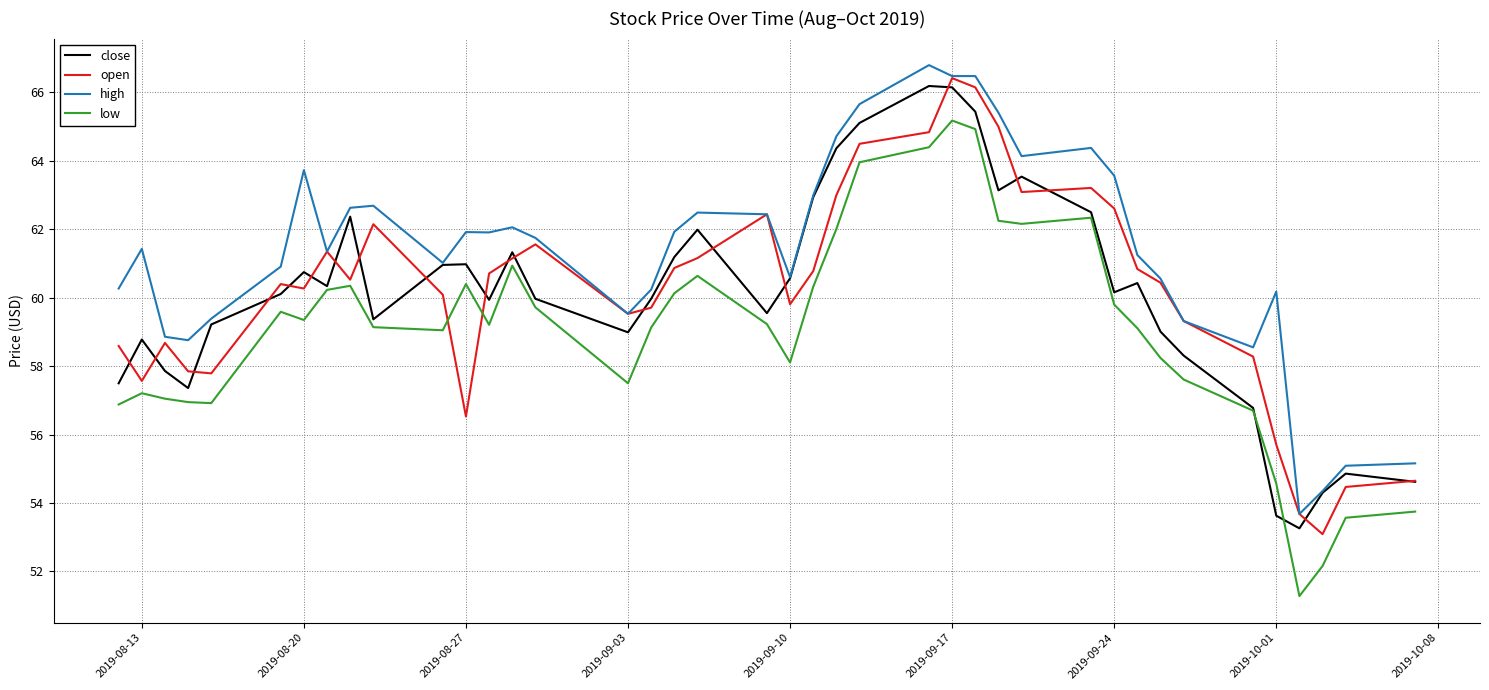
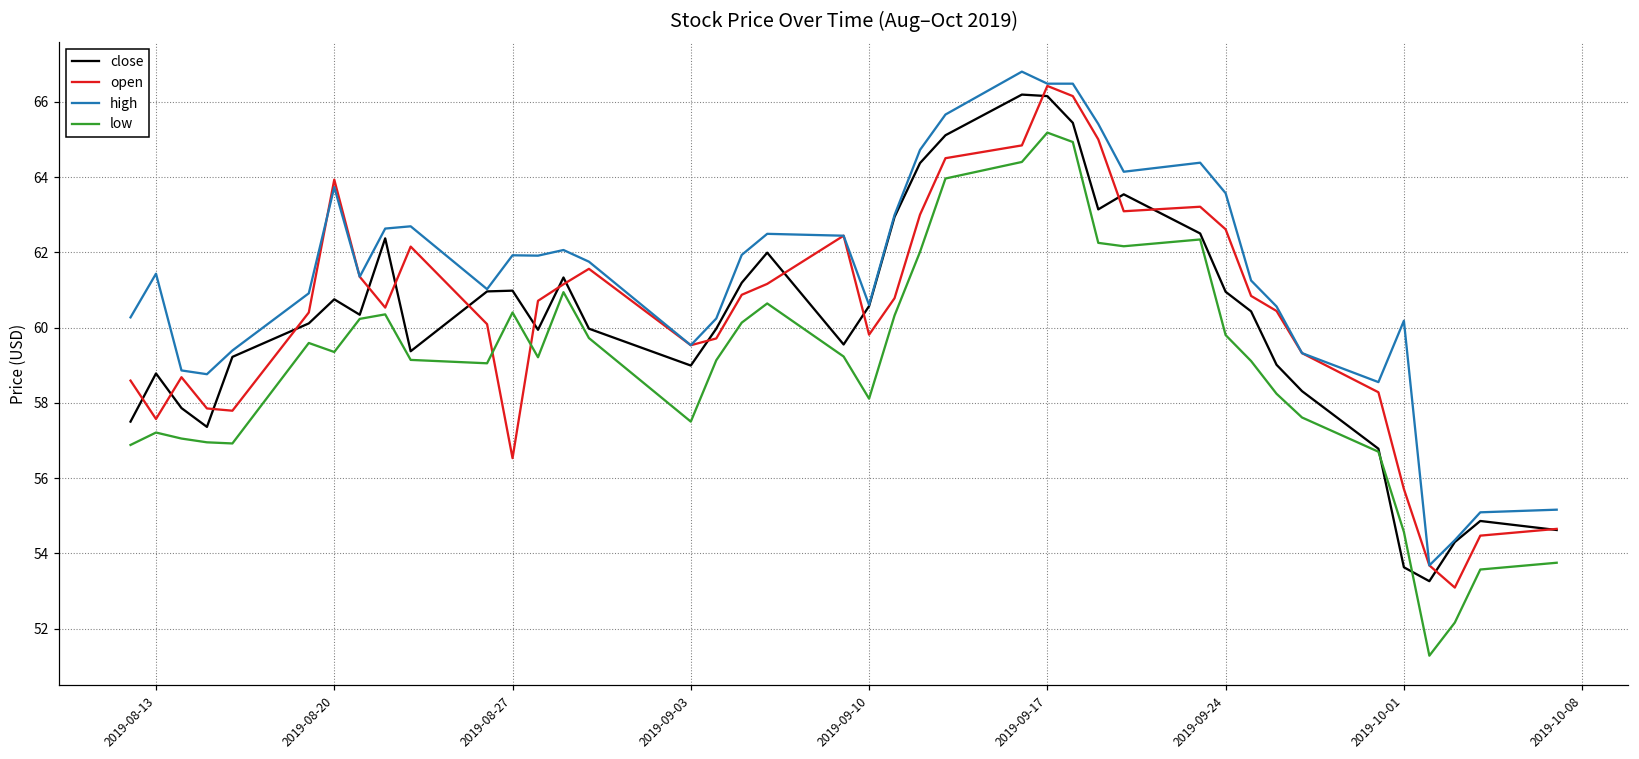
  {
    "close": {
      "2019-08-13": 58.8,
      "2019-08-20": 60.8,
      "2019-08-27": 61.0,
      "2019-09-03": 59.0,
      "2019-09-17": 66.2,
-     "2019-09-24": 60.2,
+     "2019-09-24": 61.0,
      "2019-10-01": 53.6
    },
    "open": {
      "2019-08-13": 57.6,
-     "2019-08-20": 60.3,
+     "2019-08-20": 63.9,
      "2019-08-27": 56.5,
      "2019-09-10": 59.8,
      "2019-09-24": 62.6,
      "2019-10-01": 55.7
    },
    "high": {
      "2019-08-13": 61.4,
      "2019-08-20": 63.7,
      "2019-08-27": 61.9,
      "2019-09-24": 63.6,
      "2019-10-01": 60.2
    },
    "low": {
      "2019-08-13": 57.2,
      "2019-08-20": 59.4,
      "2019-08-27": 60.4,
      "2019-09-03": 57.5,
      "2019-09-10": 58.1,
      "2019-09-17": 65.2,
      "2019-09-24": 59.8,
      "2019-10-01": 54.6
    }
  }
